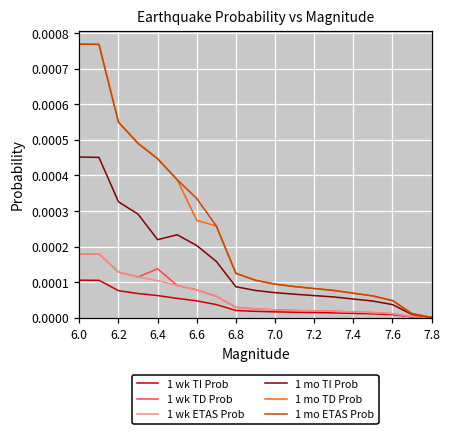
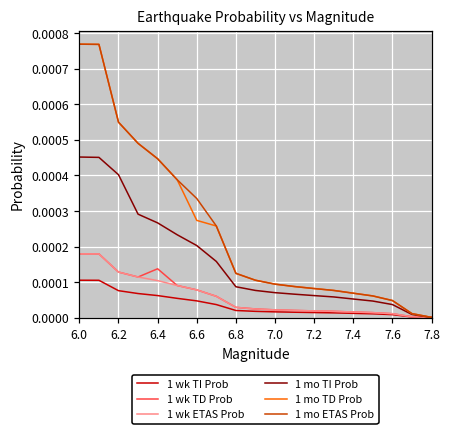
  {
    "1 wk TI Prob": {
      "6.0": 0.00011,
      "6.2": 0.00008,
      "6.4": 0.00006,
      "6.6": 0.00005,
      "6.8": 0.00002
    },
    "1 wk TD Prob": {
      "6.4": 0.00014
    },
    "1 wk ETAS Prob": {
      "6.4": 0.00010
    },
    "1 mo TI Prob": {
      "6.0": 0.00045,
-     "6.2": 0.00033,
-     "6.4": 0.00022,
+     "6.2": 0.00040,
+     "6.4": 0.00027,
      "6.6": 0.00020,
      "6.8": 0.00009,
      "7.0": 0.00007,
      "7.2": 0.00006,
      "7.4": 0.00005,
      "7.6": 0.00004
    },
    "1 mo TD Prob": {
      "6.6": 0.00027
    },
    "1 mo ETAS Prob": {
      "6.6": 0.00033
    }
  }
